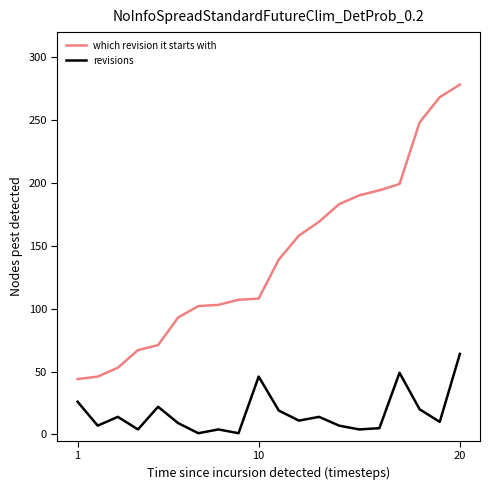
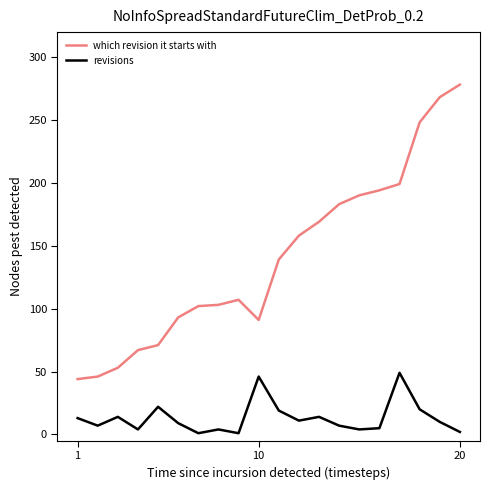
  {
    "which revision it starts with": {
      "1": 44,
-     "10": 108,
+     "10": 91,
      "20": 278
    },
    "revisions": {
-     "1": 26,
+     "1": 13,
      "10": 46,
-     "20": 64
+     "20": 2
    }
  }
